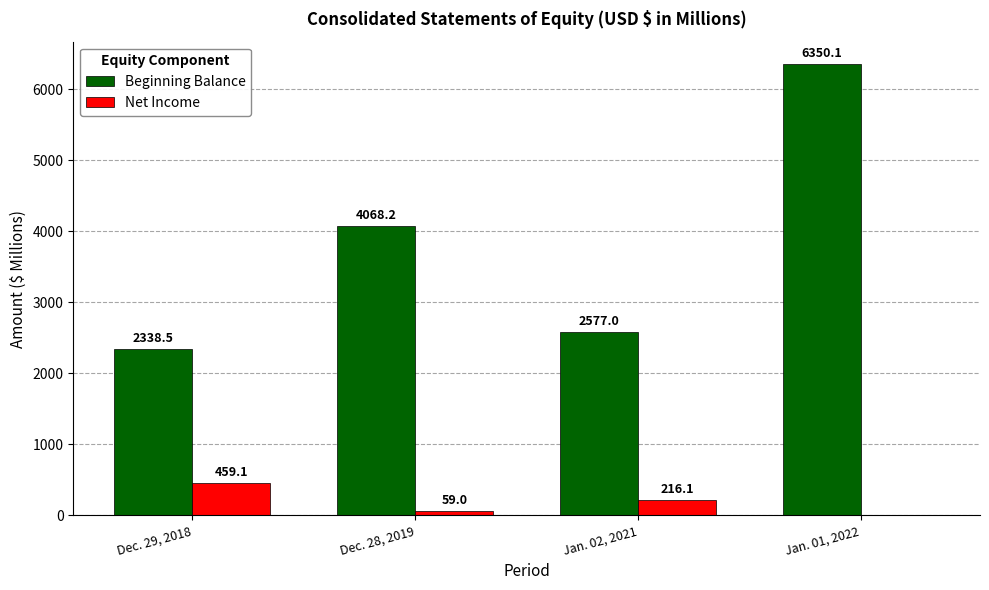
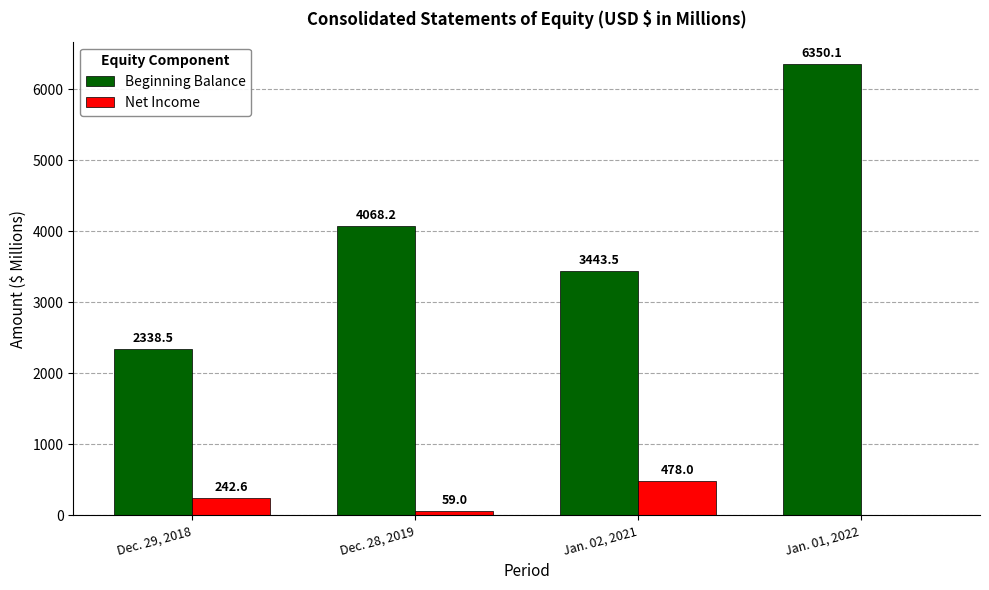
  {
    "Beginning Balance": {
      "Dec. 29, 2018": 2338.5,
      "Dec. 28, 2019": 4068.2,
-     "Jan. 02, 2021": 2577.0,
+     "Jan. 02, 2021": 3443.5,
      "Jan. 01, 2022": 6350.1
    },
    "Net Income": {
-     "Dec. 29, 2018": 459.1,
+     "Dec. 29, 2018": 242.6,
      "Dec. 28, 2019": 59.0,
-     "Jan. 02, 2021": 216.1
+     "Jan. 02, 2021": 478.0
    }
  }
